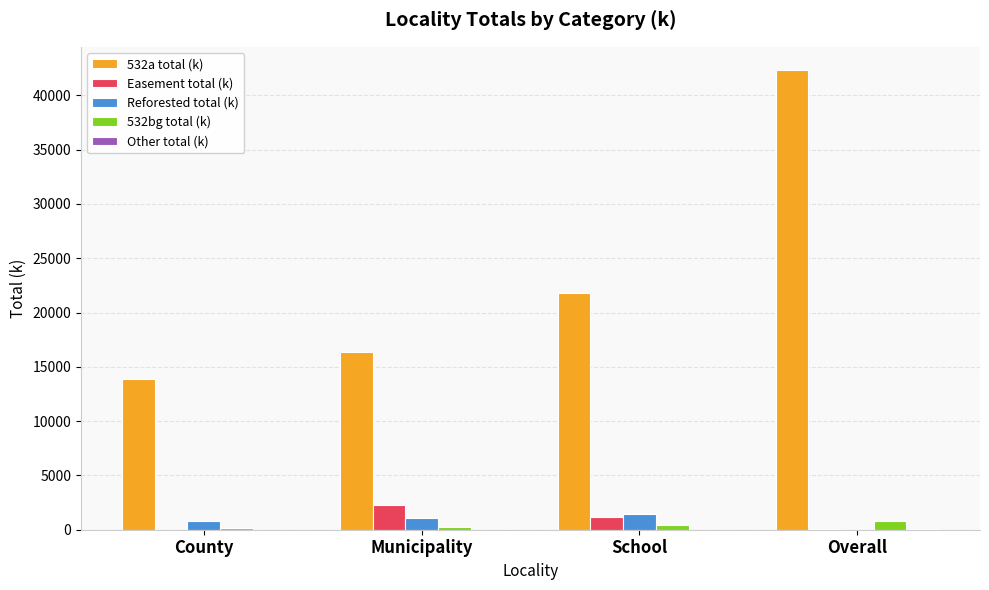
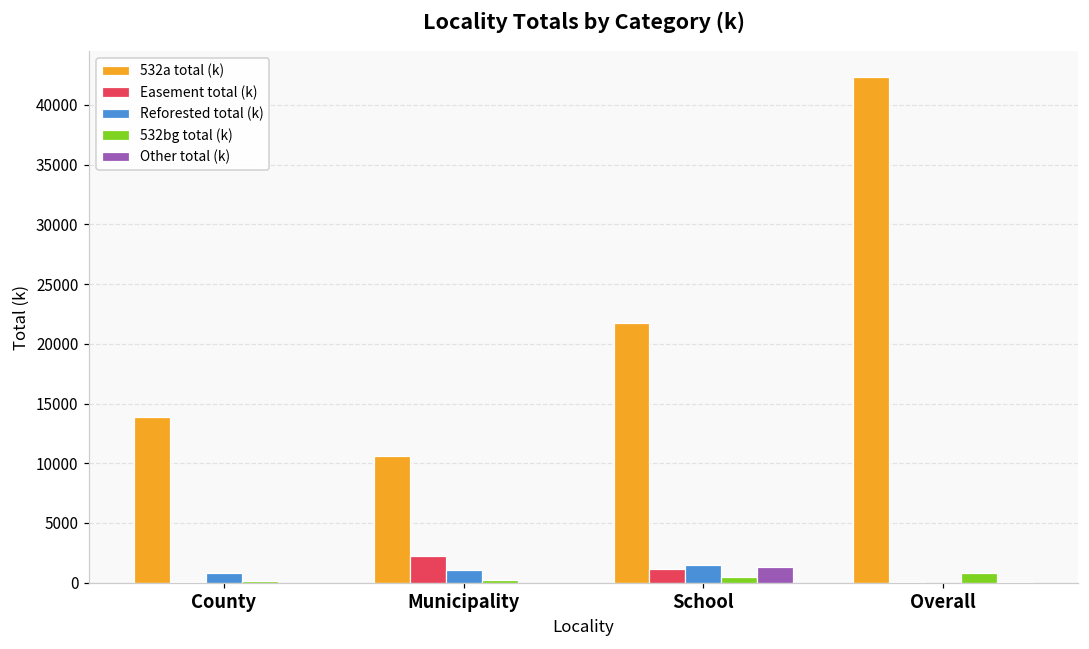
  {
    "532a total (k)": {
      "County": 13900,
-     "Municipality": 16400,
+     "Municipality": 10600,
      "School": 21800,
      "Overall": 42400
    },
    "Easement total (k)": {
      "Municipality": 2200,
      "School": 1200
    },
    "Reforested total (k)": {
      "County": 800,
      "Municipality": 1000,
      "School": 1400
    },
    "532bg total (k)": {
      "School": 500,
      "Overall": 800
    },
    "Other total (k)": {
-     "School": 0
+     "School": 1300
    }
  }
